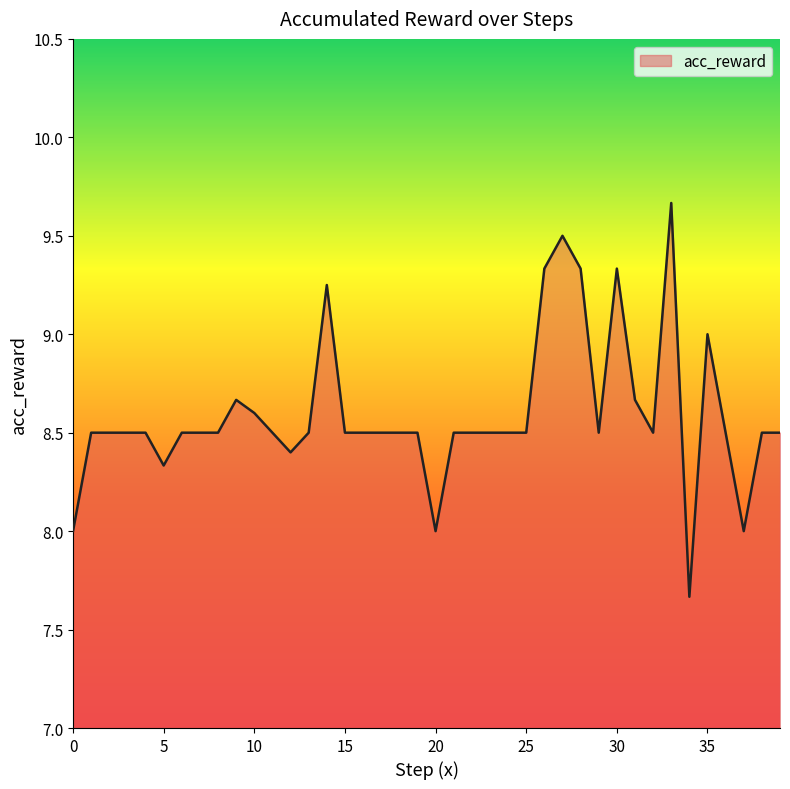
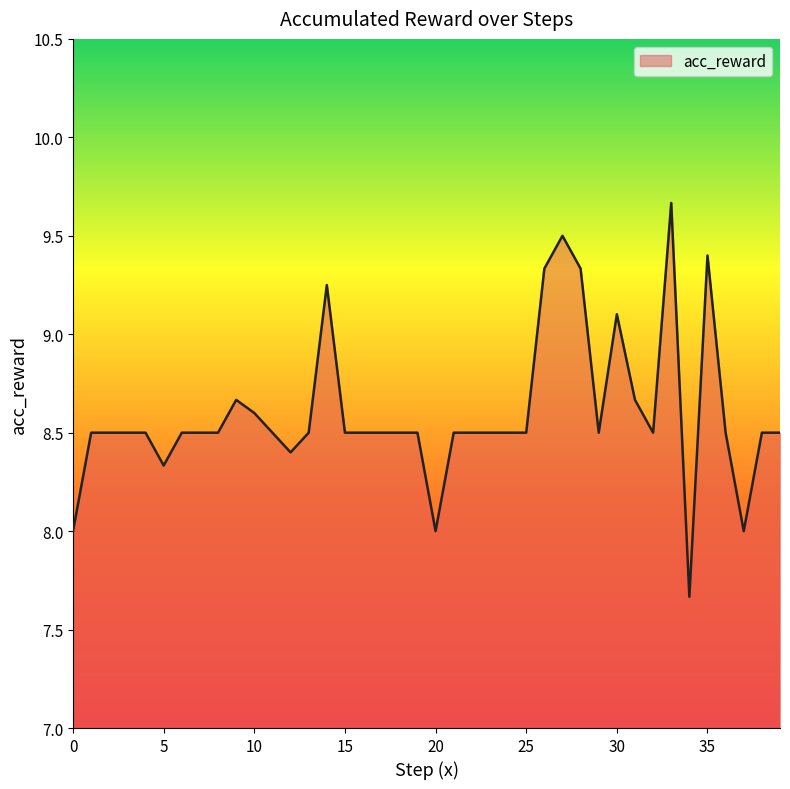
  {
    "0": 8.00,
    "5": 8.33,
    "10": 8.60,
    "15": 8.50,
    "20": 8.00,
    "25": 8.50,
-   "30": 9.33,
-   "35": 9.0
+   "30": 9.10,
+   "35": 9.4
  }
